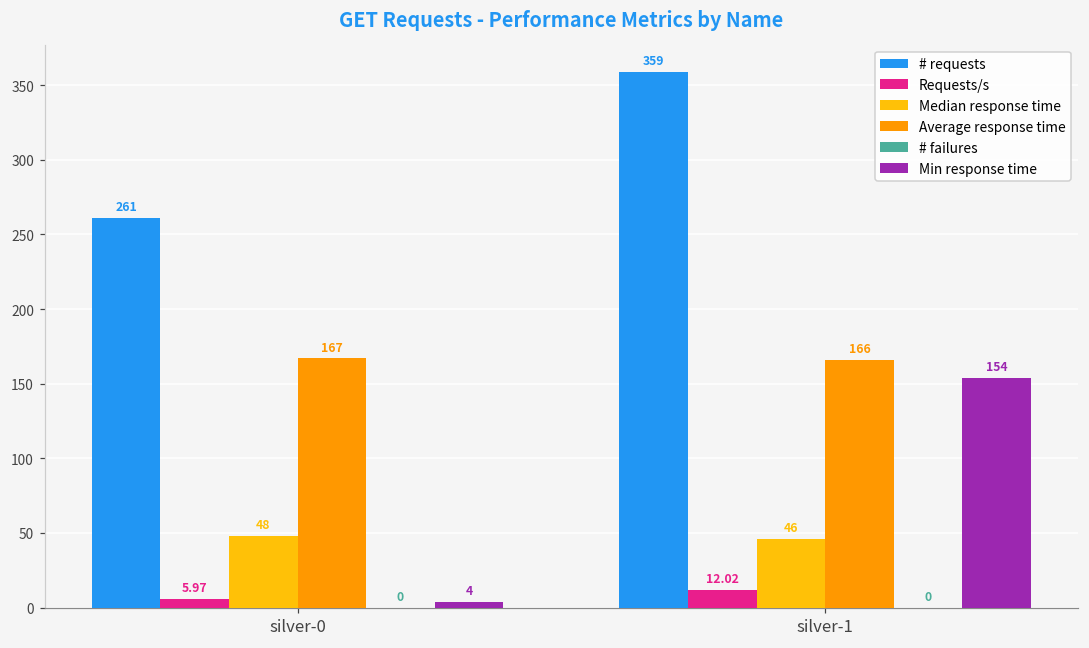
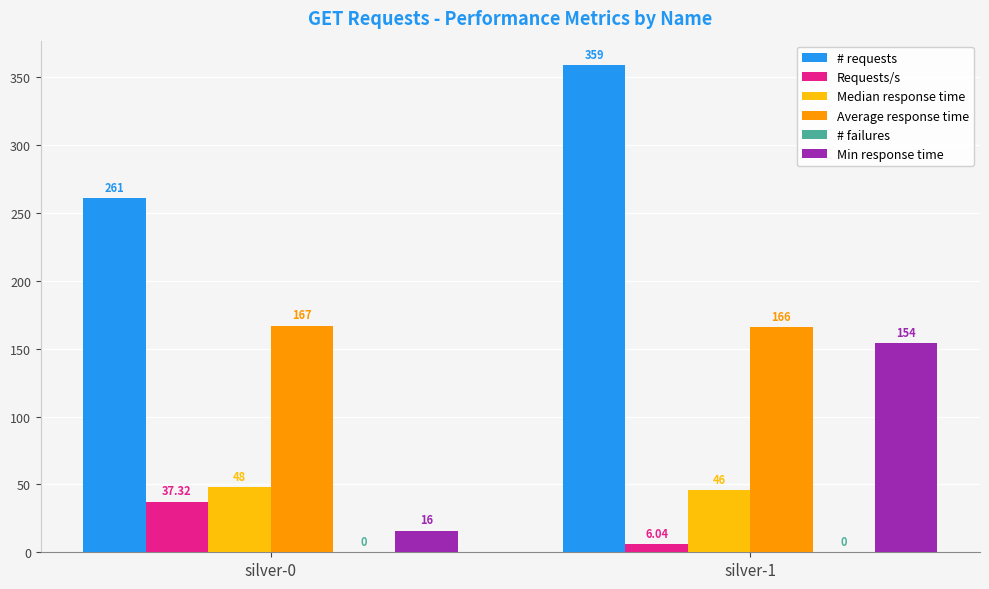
  {
    "# requests": {
      "silver-0": 261,
      "silver-1": 359
    },
    "Requests/s": {
-     "silver-0": 5.97,
-     "silver-1": 12.02
+     "silver-0": 37.32,
+     "silver-1": 6.04
    },
    "# failures": {
      "silver-0": 0,
      "silver-1": 0
    },
    "Min response time": {
-     "silver-0": 4,
+     "silver-0": 16,
      "silver-1": 154
    }
  }
